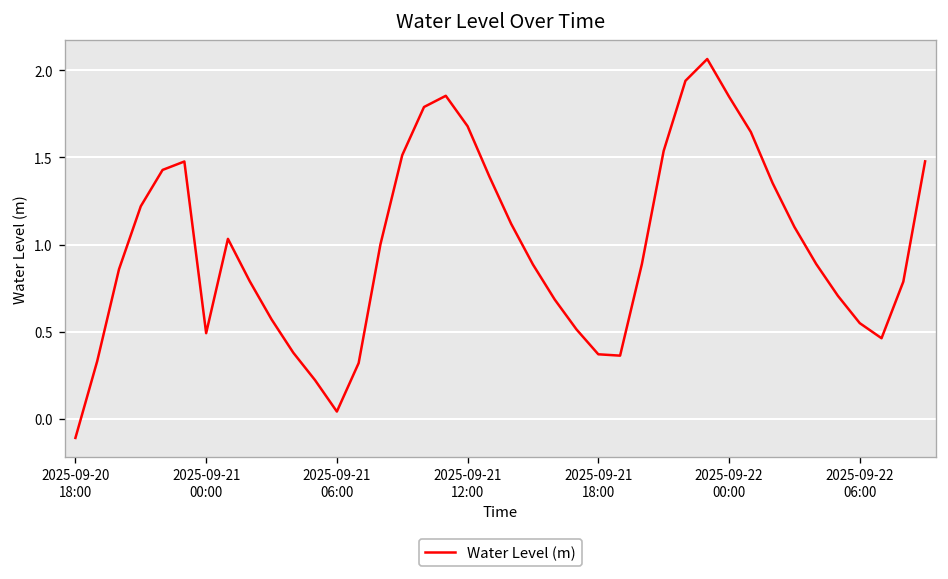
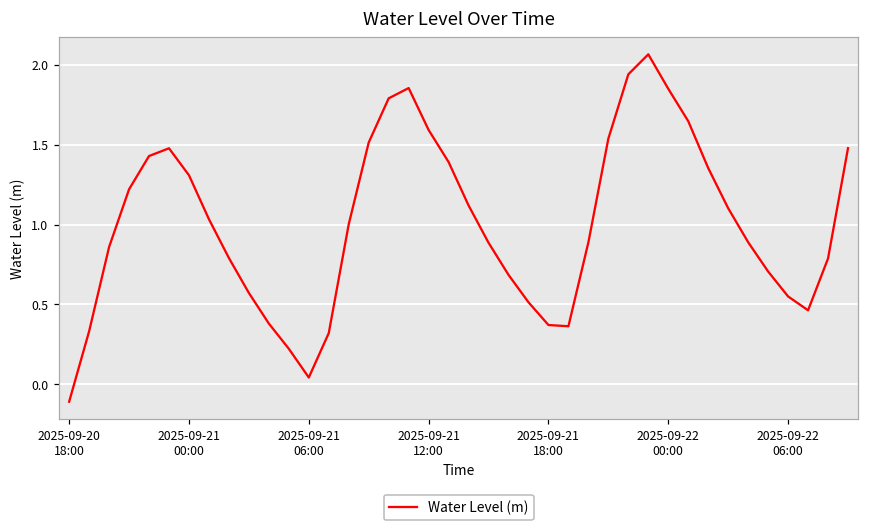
  {
    "2025-09-20 18:00": -0.11,
-   "2025-09-21 00:00": 0.49,
+   "2025-09-21 00:00": 1.31,
    "2025-09-21 06:00": 0.04,
-   "2025-09-21 12:00": 1.68,
+   "2025-09-21 12:00": 1.59,
    "2025-09-21 18:00": 0.37,
    "2025-09-22 00:00": 1.85,
    "2025-09-22 06:00": 0.55
  }
